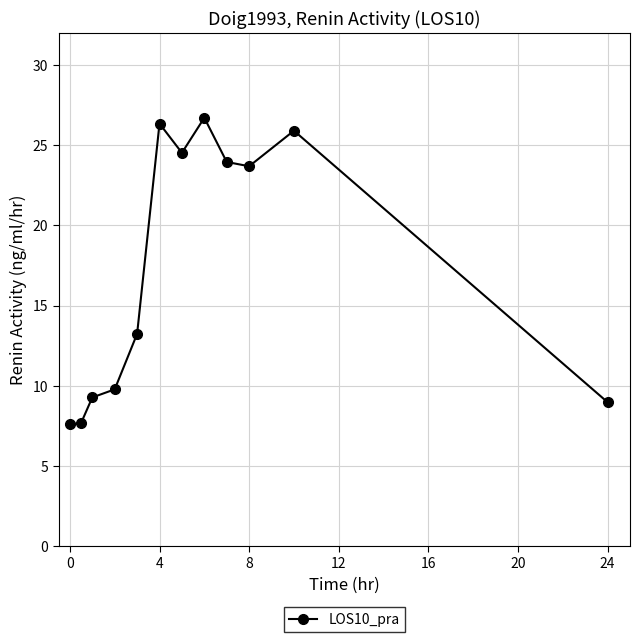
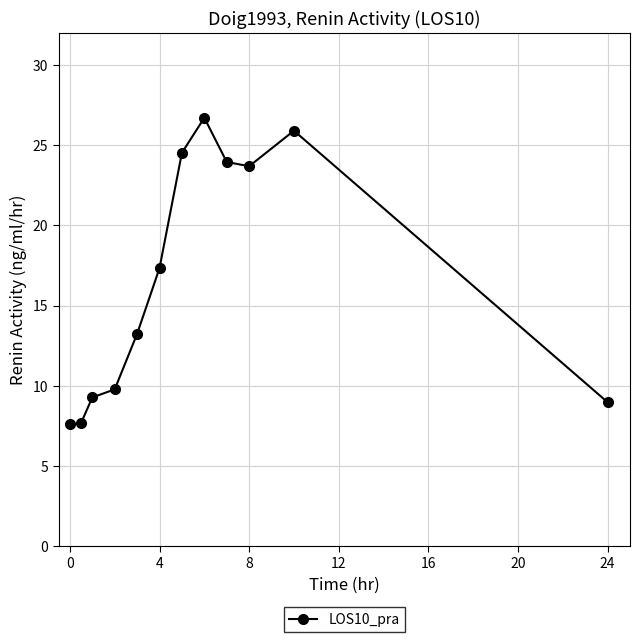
  {
    "0": 7.6,
-   "4": 26.3,
+   "4": 17.3,
    "8": 23.7,
    "24": 9.0
  }
